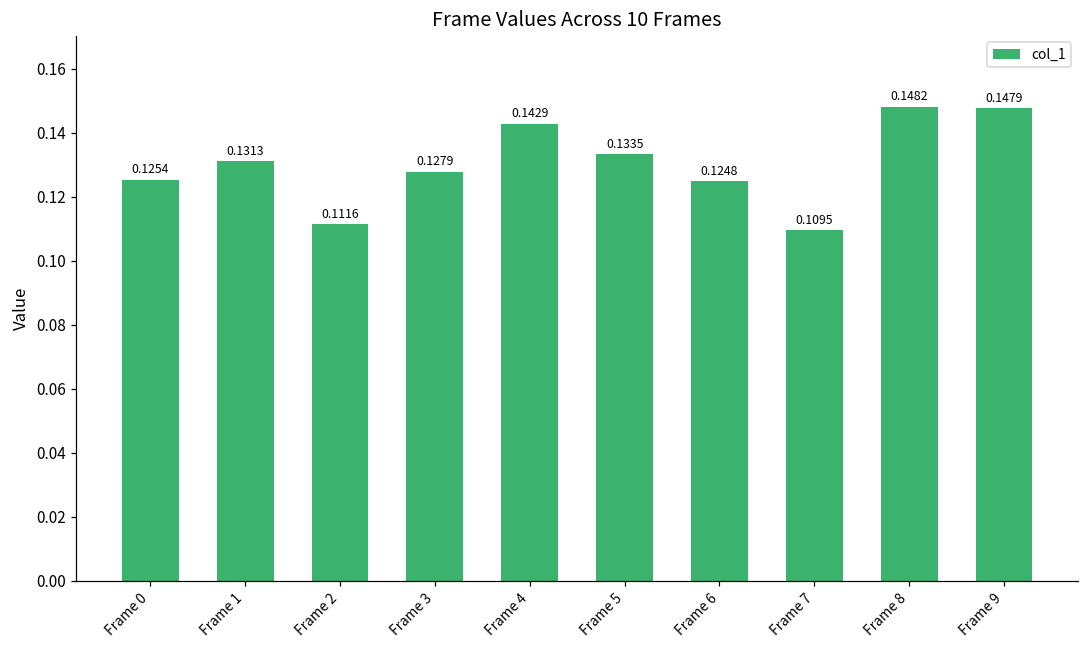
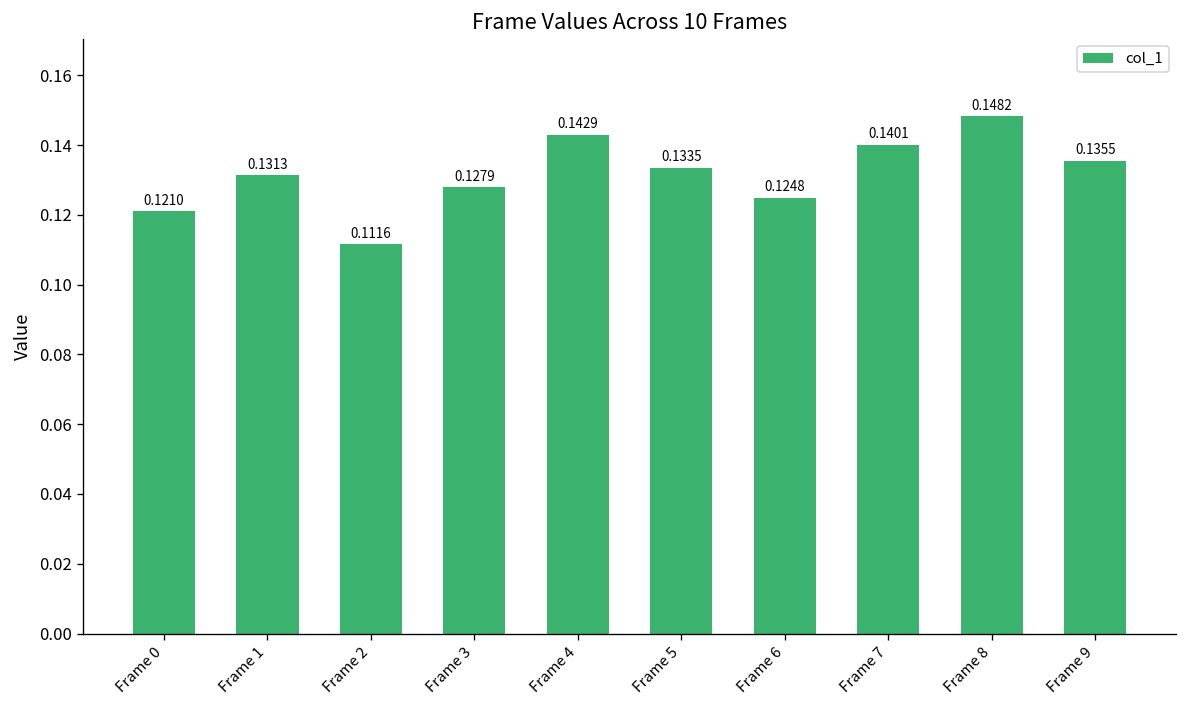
  {
-   "Frame 0": 0.1254,
+   "Frame 0": 0.1210,
    "Frame 1": 0.1313,
    "Frame 2": 0.1116,
    "Frame 3": 0.1279,
    "Frame 4": 0.1429,
    "Frame 5": 0.1335,
    "Frame 6": 0.1248,
-   "Frame 7": 0.1095,
+   "Frame 7": 0.1401,
    "Frame 8": 0.1482,
-   "Frame 9": 0.1479
+   "Frame 9": 0.1355
  }
